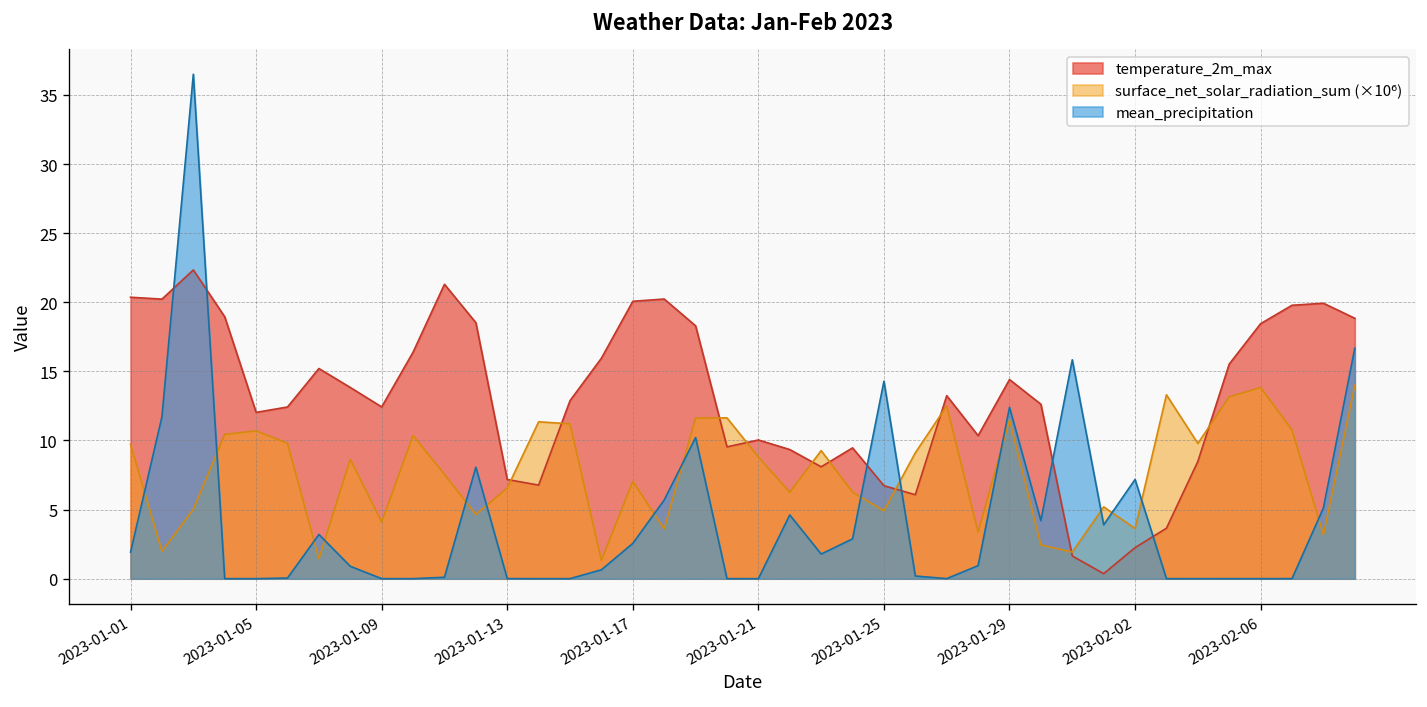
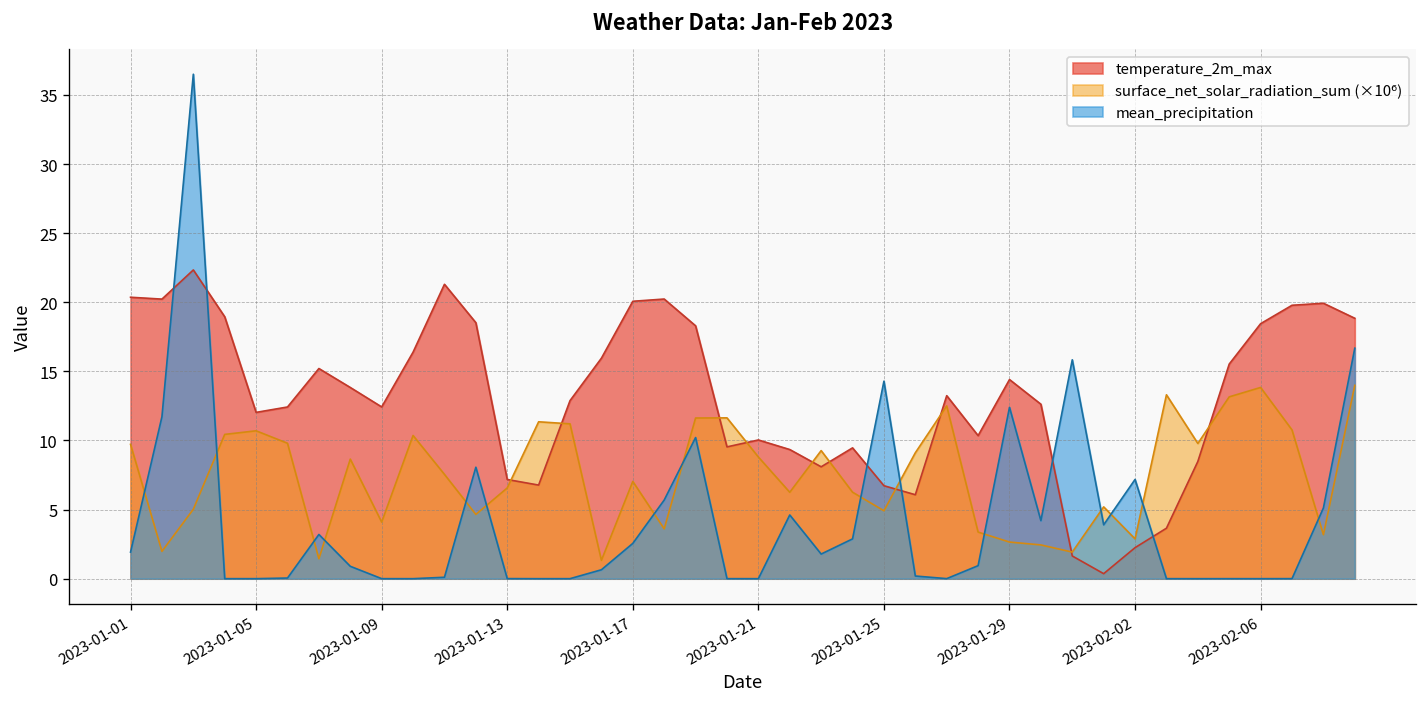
  {
    "temperature_2m_max": {
      "2023-01-01": 20.4,
      "2023-01-05": 12.0,
      "2023-01-09": 12.4,
      "2023-01-13": 7.2,
      "2023-01-17": 20.1,
      "2023-01-21": 10.0,
      "2023-01-25": 6.7,
      "2023-01-29": 14.4,
      "2023-02-02": 2.2,
      "2023-02-06": 18.5
    },
    "surface_net_solar_radiation_sum (×10⁶)": {
      "2023-01-01": 9.7,
      "2023-01-05": 10.7,
      "2023-01-09": 4.1,
      "2023-01-13": 6.6,
      "2023-01-17": 7.0,
      "2023-01-21": 8.8,
      "2023-01-25": 4.9,
-     "2023-01-29": 11.5,
-     "2023-02-02": 3.6,
+     "2023-01-29": 2.7,
+     "2023-02-02": 2.9,
      "2023-02-06": 13.8
    },
    "mean_precipitation": {
      "2023-01-01": 1.9,
      "2023-01-05": 0.0,
      "2023-01-09": 0.0,
      "2023-01-13": 0.0,
      "2023-01-17": 2.6,
      "2023-01-21": 0.0,
      "2023-01-25": 14.3,
      "2023-01-29": 12.4,
      "2023-02-02": 7.2,
      "2023-02-06": 0.0
    }
  }
